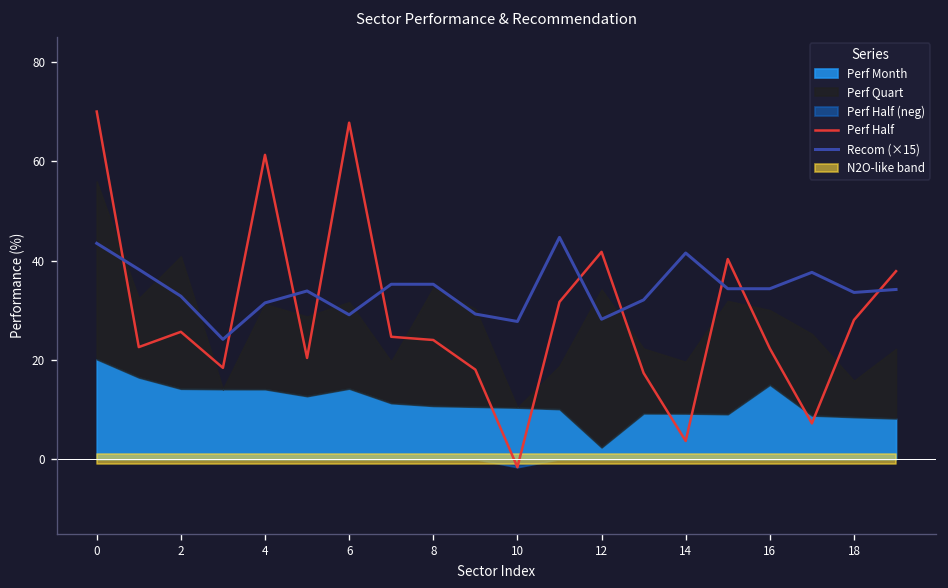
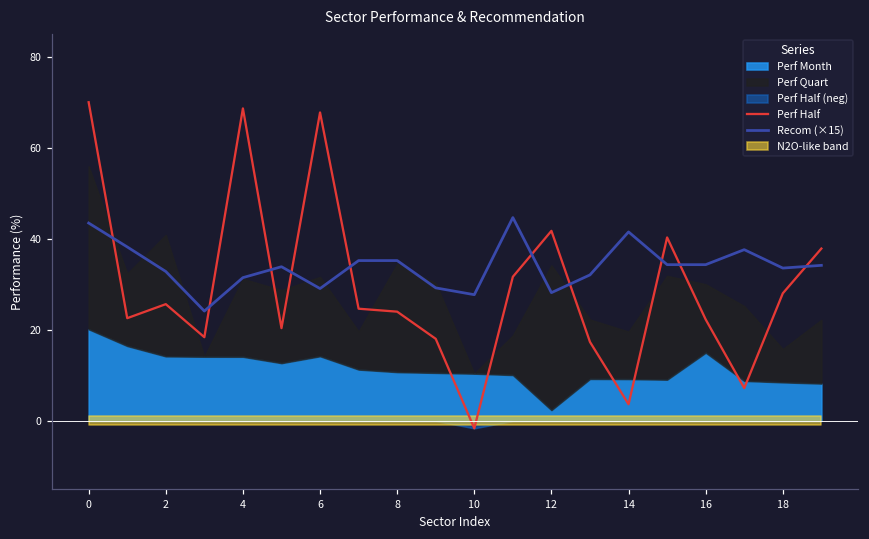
  {
    "Perf Half": {
      "0": 70,
      "2": 26,
-     "4": 61,
+     "4": 69,
      "6": 68,
      "8": 24,
      "10": -2,
      "12": 42,
      "14": 4,
      "16": 22,
      "18": 28
    },
    "Perf Month": {
      "0": 20,
      "2": 14,
      "4": 14,
      "6": 14,
      "8": 11,
      "12": 2,
      "14": 9,
      "16": 15,
      "18": 8
    },
    "N2O-like band": {
      "0": 1,
      "2": 1,
      "4": 1,
      "6": 1,
      "8": 1,
      "10": 1,
      "12": 1,
      "14": 1,
      "16": 1,
      "18": 1
    }
  }
